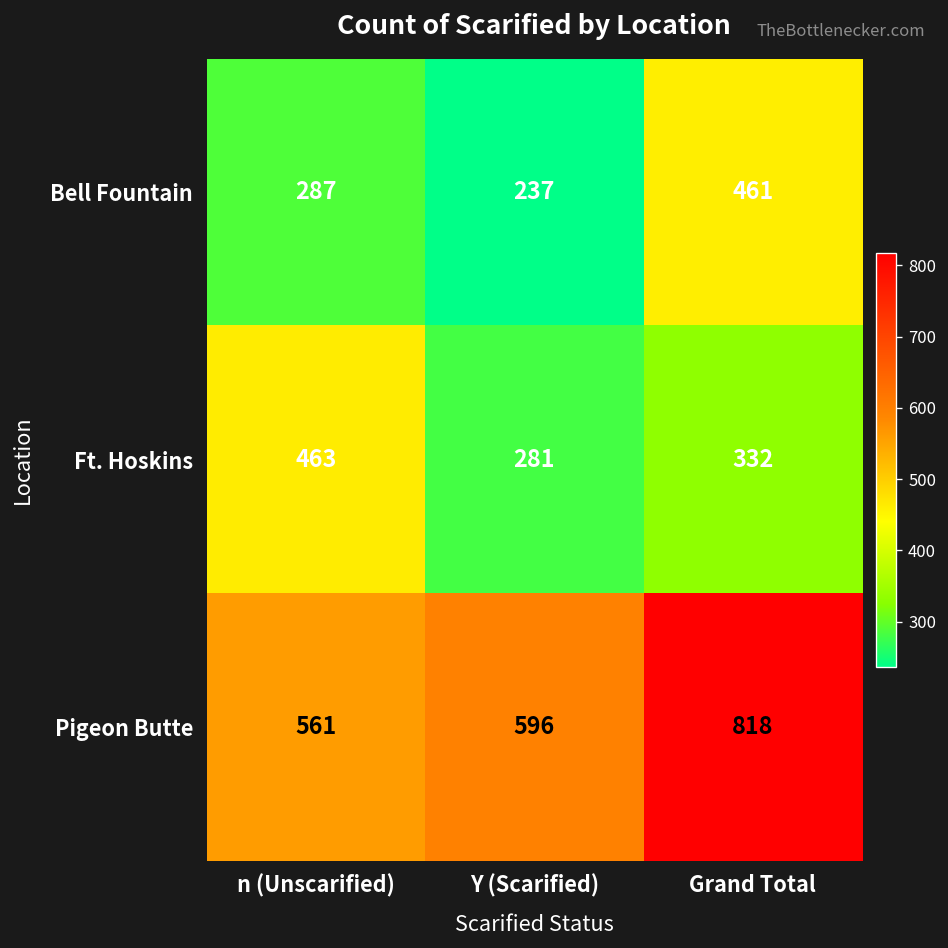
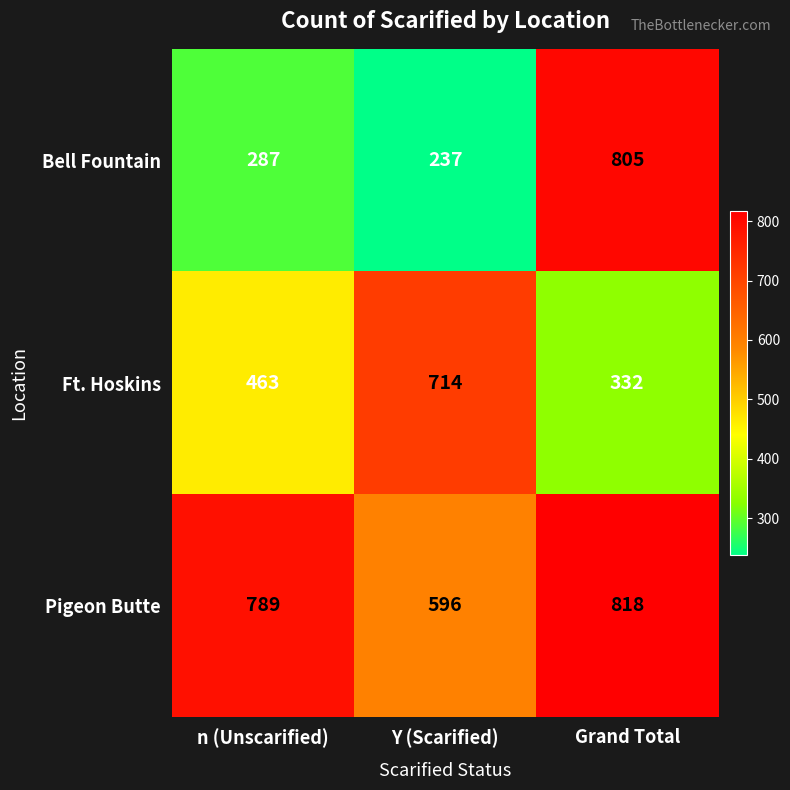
  {
    "Bell Fountain": {
      "n (Unscarified)": 287,
      "Y (Scarified)": 237,
-     "Grand Total": 461
+     "Grand Total": 805
    },
    "Ft. Hoskins": {
      "n (Unscarified)": 463,
-     "Y (Scarified)": 281,
+     "Y (Scarified)": 714,
      "Grand Total": 332
    },
    "Pigeon Butte": {
-     "n (Unscarified)": 561,
+     "n (Unscarified)": 789,
      "Y (Scarified)": 596,
      "Grand Total": 818
    }
  }
